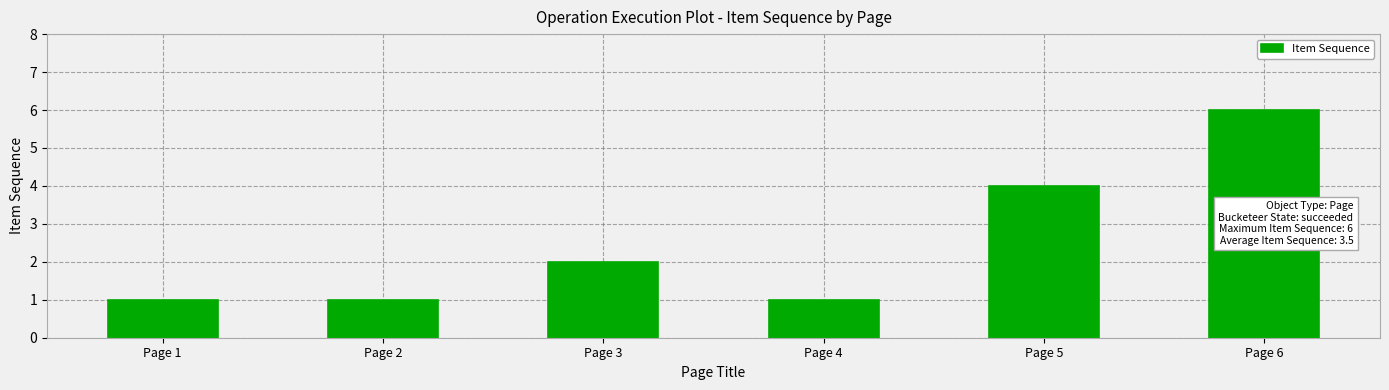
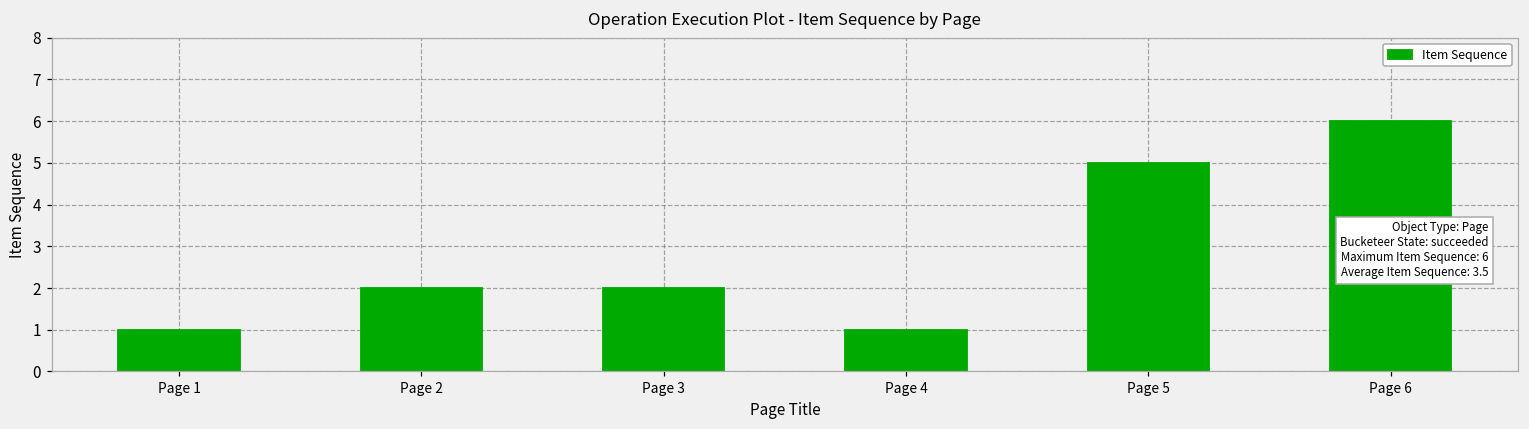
  {
    "Page 1": 1,
-   "Page 2": 1,
+   "Page 2": 2,
    "Page 3": 2,
    "Page 4": 1,
-   "Page 5": 4
+   "Page 5": 5
  }
